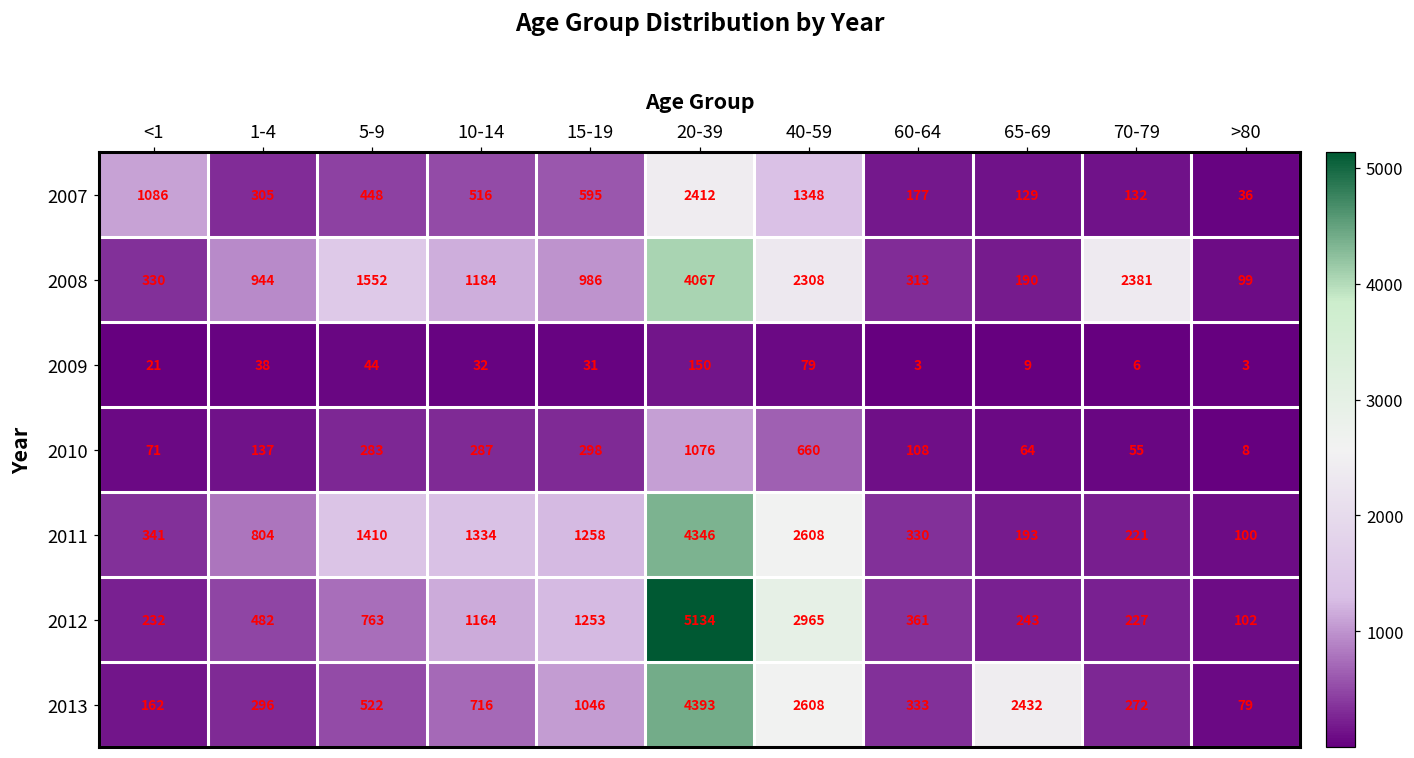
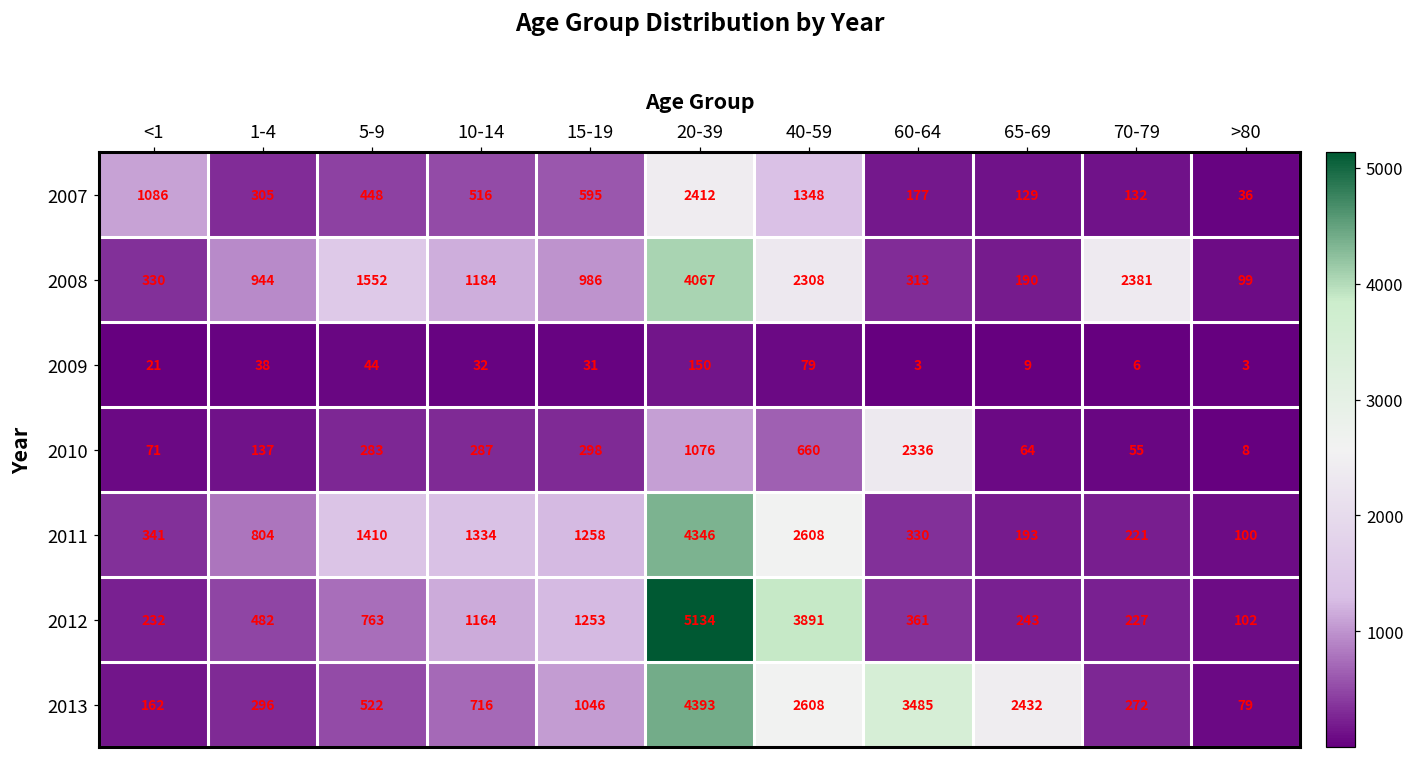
  {
    "2007": {
      "<1": 1086,
      "1-4": 305,
      "5-9": 448,
      "10-14": 516,
      "15-19": 595,
      "20-39": 2412,
      "40-59": 1348,
      "60-64": 177,
      "65-69": 129,
      "70-79": 132,
      ">80": 36
    },
    "2008": {
      "<1": 330,
      "1-4": 944,
      "5-9": 1552,
      "10-14": 1184,
      "15-19": 986,
      "20-39": 4067,
      "40-59": 2308,
      "60-64": 313,
      "65-69": 190,
      "70-79": 2381,
      ">80": 99
    },
    "2009": {
      "<1": 21,
      "1-4": 38,
      "5-9": 44,
      "10-14": 32,
      "15-19": 31,
      "20-39": 150,
      "40-59": 79,
      "60-64": 3,
      "65-69": 9,
      "70-79": 6,
      ">80": 3
    },
    "2010": {
      "<1": 71,
      "1-4": 137,
      "5-9": 283,
      "10-14": 287,
      "15-19": 298,
      "20-39": 1076,
      "40-59": 660,
-     "60-64": 108,
+     "60-64": 2336,
      "65-69": 64,
      "70-79": 55,
      ">80": 8
    },
    "2011": {
      "<1": 341,
      "1-4": 804,
      "5-9": 1410,
      "10-14": 1334,
      "15-19": 1258,
      "20-39": 4346,
      "40-59": 2608,
      "60-64": 330,
      "65-69": 193,
      "70-79": 221,
      ">80": 100
    },
    "2012": {
      "<1": 232,
      "1-4": 482,
      "5-9": 763,
      "10-14": 1164,
      "15-19": 1253,
      "20-39": 5134,
-     "40-59": 2965,
+     "40-59": 3891,
      "60-64": 361,
      "65-69": 243,
      "70-79": 227,
      ">80": 102
    },
    "2013": {
      "<1": 162,
      "1-4": 296,
      "5-9": 522,
      "10-14": 716,
      "15-19": 1046,
      "20-39": 4393,
      "40-59": 2608,
-     "60-64": 333,
+     "60-64": 3485,
      "65-69": 2432,
      "70-79": 272,
      ">80": 79
    }
  }
